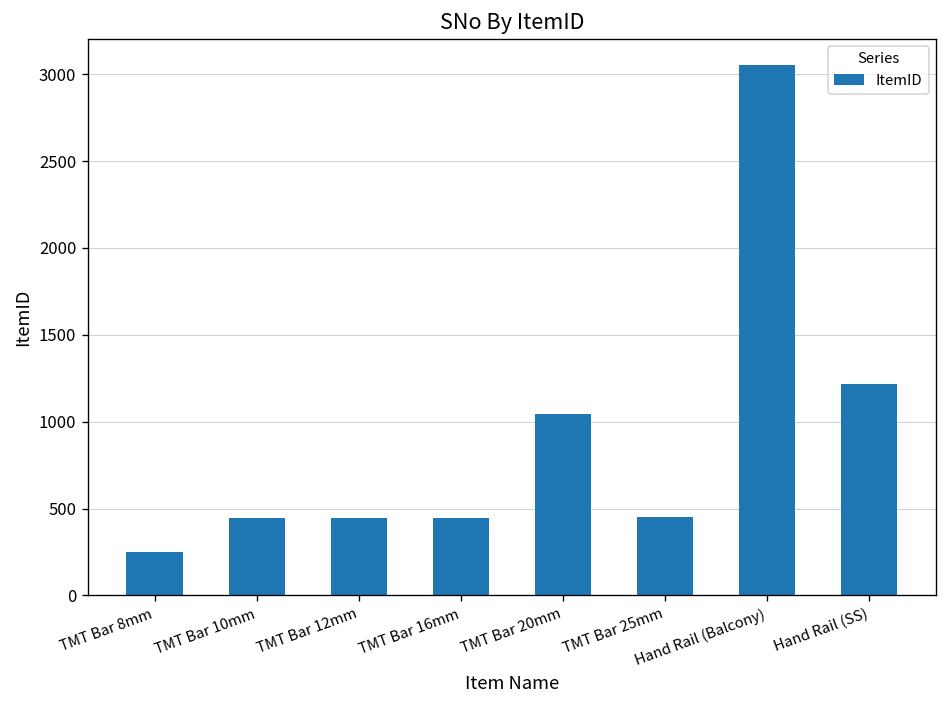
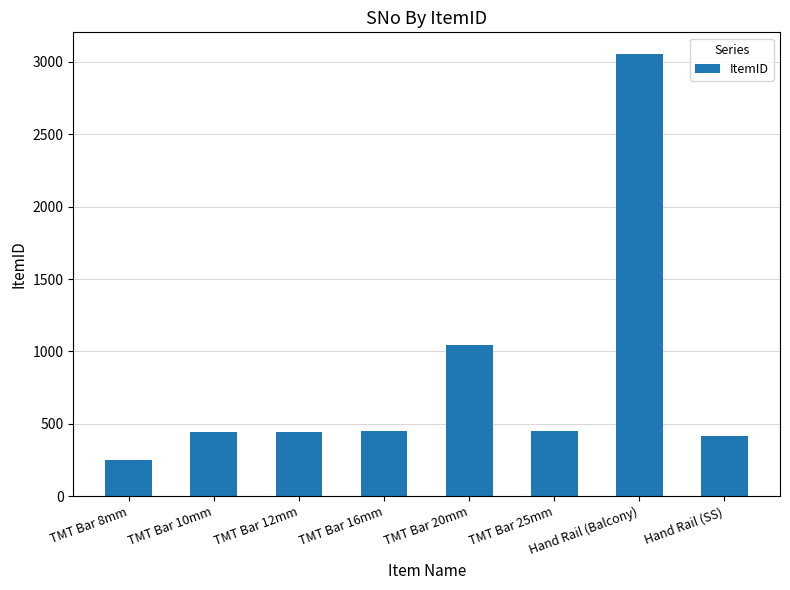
  {
    "TMT Bar 8mm": 250,
    "TMT Bar 10mm": 440,
    "TMT Bar 12mm": 450,
    "TMT Bar 16mm": 450,
    "TMT Bar 20mm": 1050,
    "TMT Bar 25mm": 450,
    "Hand Rail (Balcony)": 3050,
-   "Hand Rail (SS)": 1220
+   "Hand Rail (SS)": 420
  }
